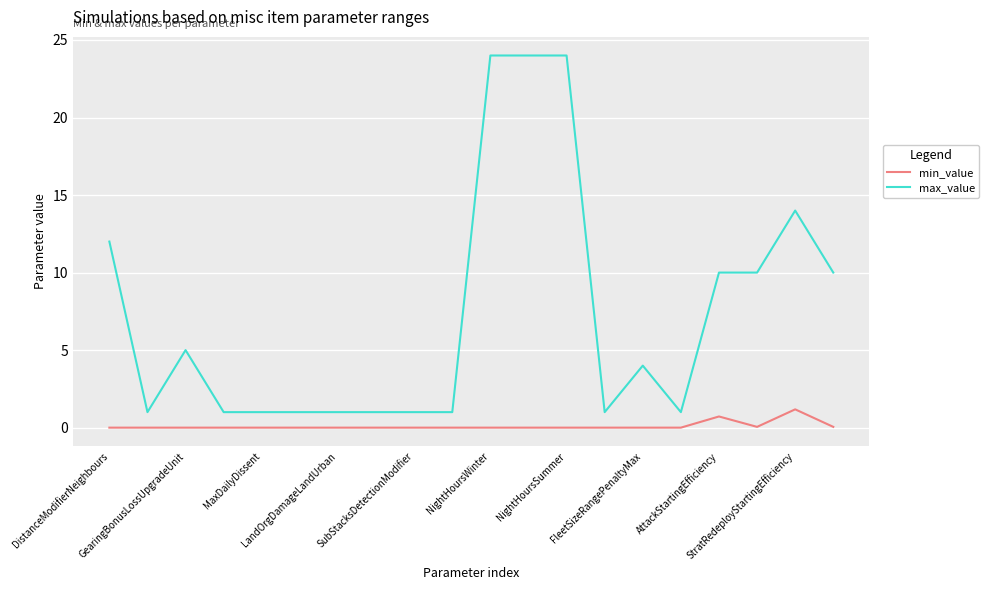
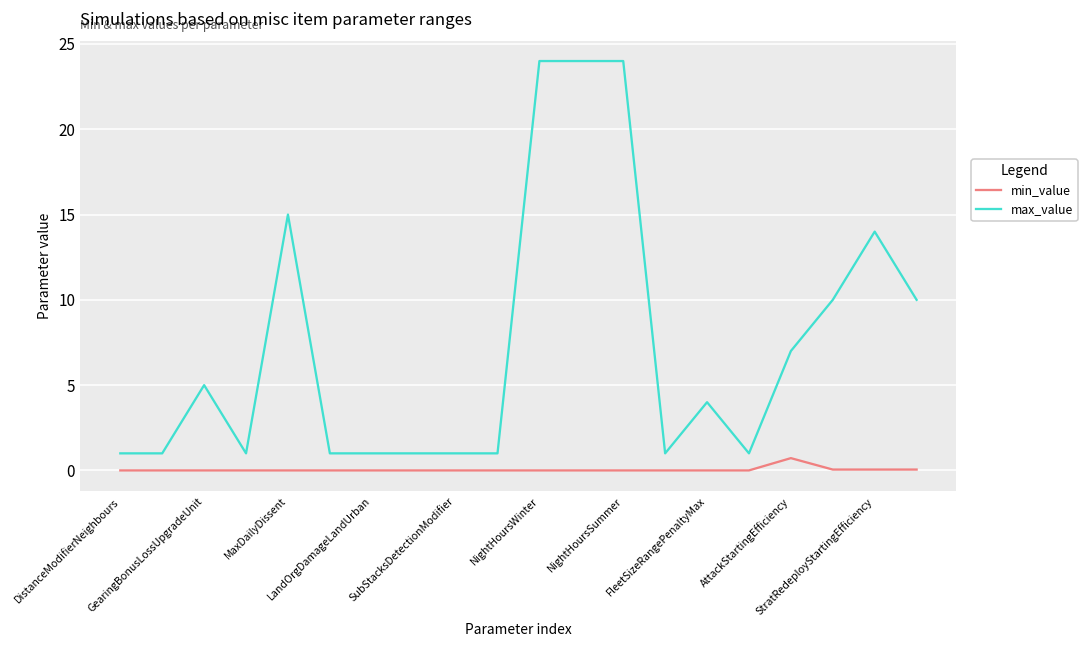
  {
    "min_value": {
      "DistanceModifierNeighbours": 0.0,
      "GearingBonusLossUpgradeUnit": 0.0,
      "MaxDailyDissent": 0.0,
      "LandOrgDamageLandUrban": 0.0,
      "SubStacksDetectionModifier": 0.0,
      "NightHoursWinter": 0.0,
      "NightHoursSummer": 0.0,
      "FleetSizeRangePenaltyMax": 0.0,
      "AttackStartingEfficiency": 0.7,
-     "StratRedeployStartingEfficiency": 1.2
+     "StratRedeployStartingEfficiency": 0.1
    },
    "max_value": {
-     "DistanceModifierNeighbours": 12,
+     "DistanceModifierNeighbours": 1,
      "GearingBonusLossUpgradeUnit": 5,
-     "MaxDailyDissent": 1,
+     "MaxDailyDissent": 15,
      "LandOrgDamageLandUrban": 1,
      "SubStacksDetectionModifier": 1,
      "NightHoursWinter": 24,
      "NightHoursSummer": 24,
      "FleetSizeRangePenaltyMax": 4,
-     "AttackStartingEfficiency": 10,
+     "AttackStartingEfficiency": 7,
      "StratRedeployStartingEfficiency": 14
    }
  }
